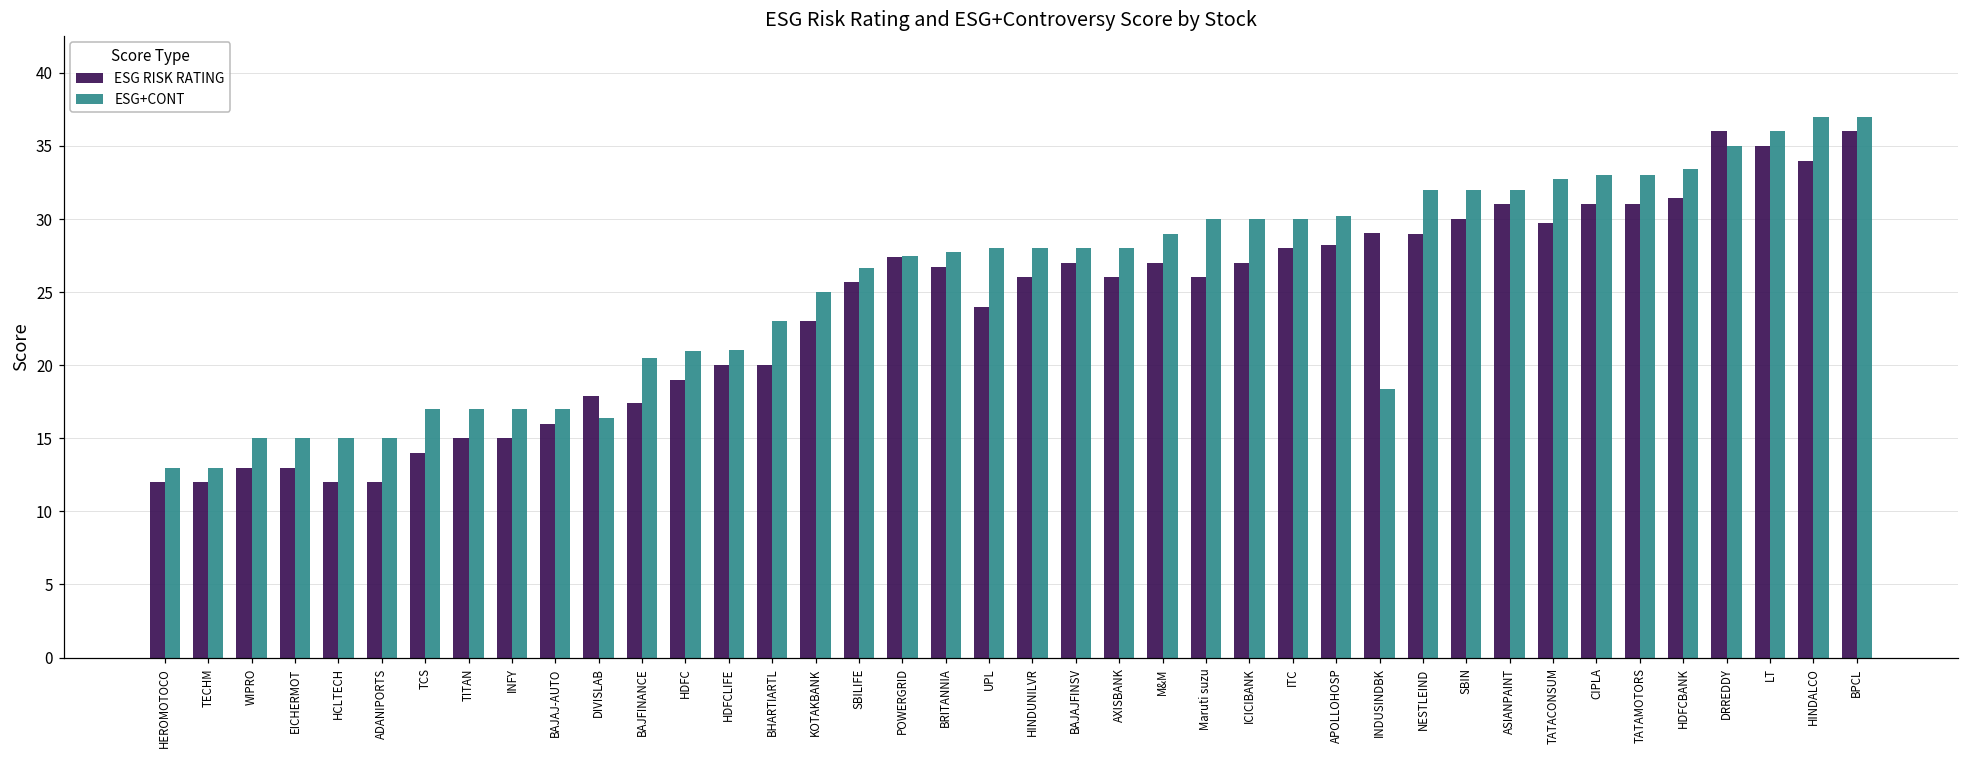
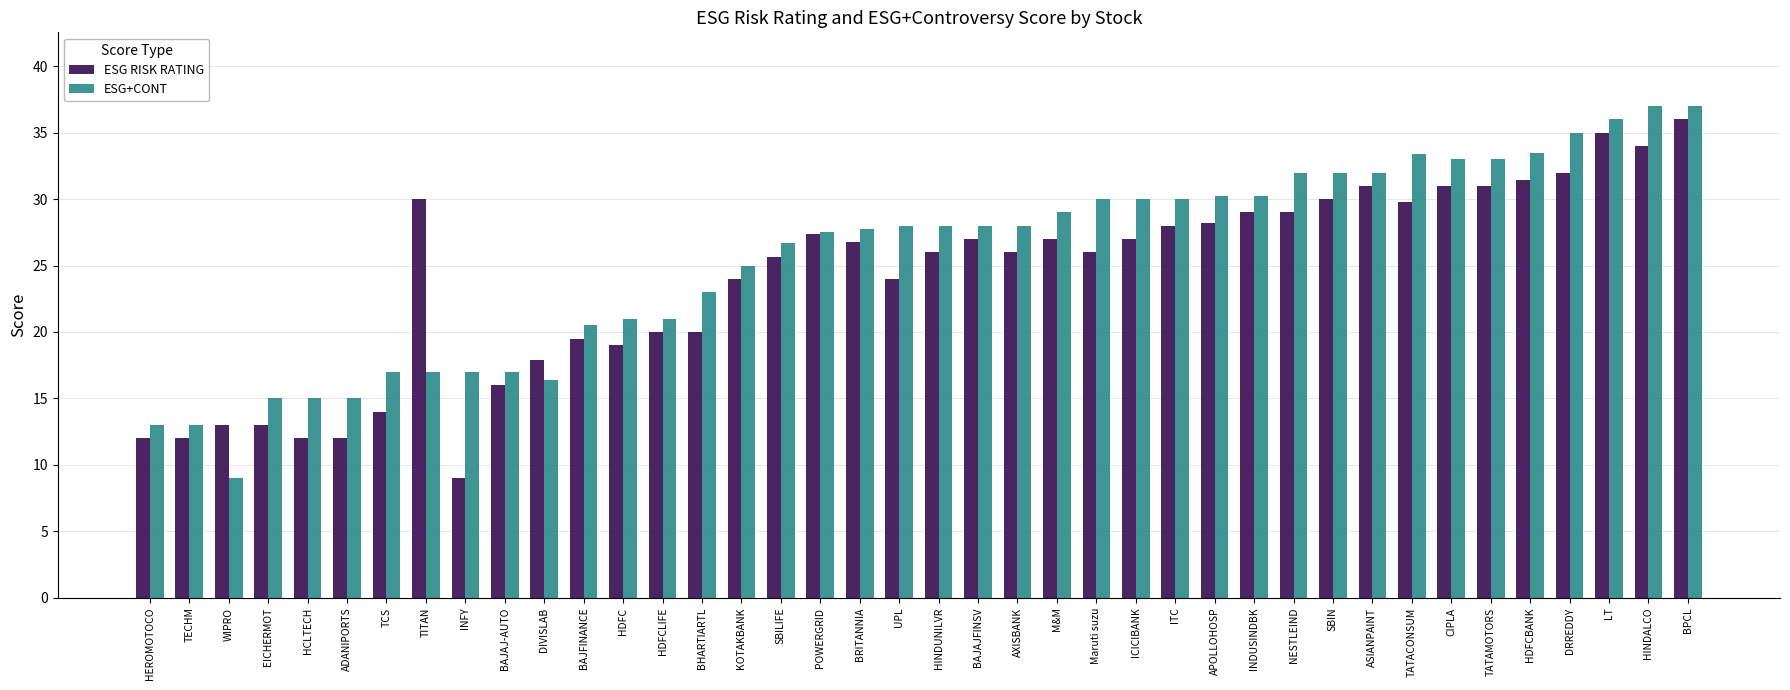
  {
    "ESG RISK RATING": {
      "HEROMOTOCO": 12.0,
      "TECHM": 12.0,
      "WIPRO": 13.0,
      "EICHERMOT": 13.0,
      "HCLTECH": 12.0,
      "ADANIPORTS": 12.0,
      "TCS": 14.0,
-     "TITAN": 15,
-     "INFY": 15,
+     "TITAN": 30,
+     "INFY": 9,
      "BAJAJ-AUTO": 16.0,
      "DIVISLAB": 17.9,
-     "BAJFINANCE": 17.4,
+     "BAJFINANCE": 19.5,
      "HDFC": 19.0,
      "HDFCLIFE": 20.0,
      "BHARTIARTL": 20.0,
-     "KOTAKBANK": 23,
+     "KOTAKBANK": 24,
      "SBILIFE": 25.7,
      "POWERGRID": 27.4,
      "BRITANNIA": 26.7,
      "UPL": 24.0,
      "HINDUNILVR": 26.0,
      "BAJAJFINSV": 27.0,
      "AXISBANK": 26.0,
      "M&M": 27.0,
      "Maruti suzu": 26.0,
      "ICICIBANK": 27.0,
      "ITC": 28.0,
      "APOLLOHOSP": 28.2,
      "INDUSINDBK": 29.0,
      "NESTLEIND": 29.0,
      "SBIN": 30.0,
      "ASIANPAINT": 31.0,
      "TATACONSUM": 29.8,
      "CIPLA": 31.0,
      "TATAMOTORS": 31.0,
      "HDFCBANK": 31.5,
-     "DRREDDY": 36,
+     "DRREDDY": 32,
      "LT": 35.0,
      "HINDALCO": 34.0,
      "BPCL": 36.0
    },
    "ESG+CONT": {
      "HEROMOTOCO": 13.0,
      "TECHM": 13.0,
-     "WIPRO": 15,
+     "WIPRO": 9,
      "EICHERMOT": 15.0,
      "HCLTECH": 15.0,
      "ADANIPORTS": 15.0,
      "TCS": 17.0,
      "TITAN": 17.0,
      "INFY": 17.0,
      "BAJAJ-AUTO": 17.0,
      "DIVISLAB": 16.4,
      "BAJFINANCE": 20.5,
      "HDFC": 21.0,
      "HDFCLIFE": 21.0,
      "BHARTIARTL": 23.0,
      "KOTAKBANK": 25.0,
      "SBILIFE": 26.7,
      "POWERGRID": 27.5,
      "BRITANNIA": 27.7,
      "UPL": 28.0,
      "HINDUNILVR": 28.0,
      "BAJAJFINSV": 28.0,
      "AXISBANK": 28.0,
      "M&M": 29.0,
      "Maruti suzu": 30.0,
      "ICICIBANK": 30.0,
      "ITC": 30.0,
      "APOLLOHOSP": 30.2,
-     "INDUSINDBK": 18.4,
+     "INDUSINDBK": 30.2,
      "NESTLEIND": 32.0,
      "SBIN": 32.0,
      "ASIANPAINT": 32.0,
-     "TATACONSUM": 32.8,
+     "TATACONSUM": 33.4,
      "CIPLA": 33.0,
      "TATAMOTORS": 33.0,
      "HDFCBANK": 33.5,
      "DRREDDY": 35.0,
      "LT": 36.0,
      "HINDALCO": 37.0,
      "BPCL": 37.0
    }
  }
